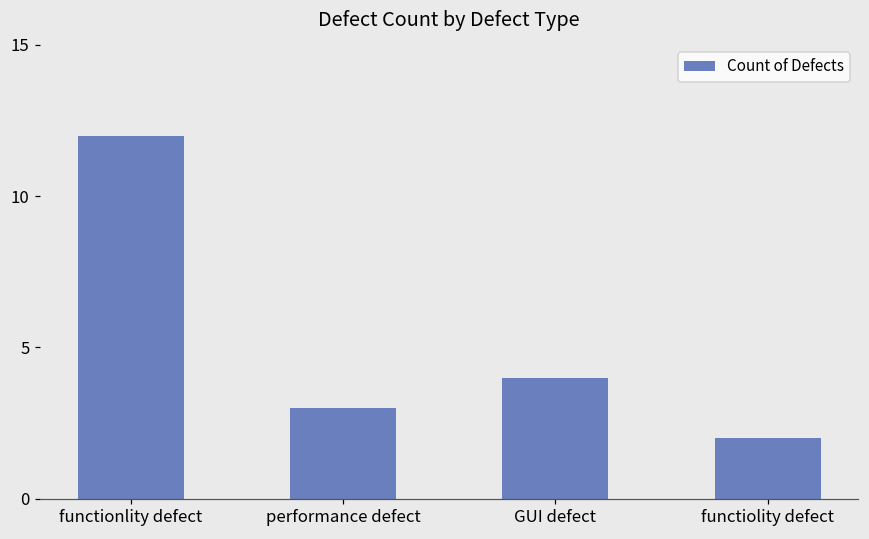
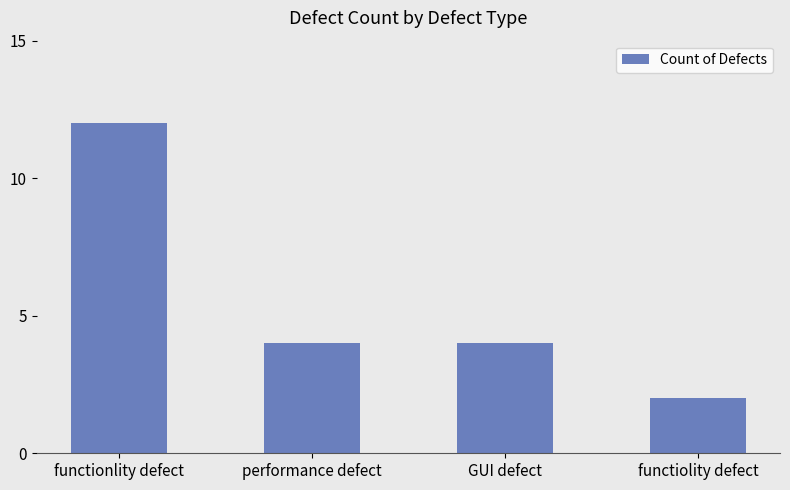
  {
    "functionlity defect": 12,
-   "performance defect": 3,
+   "performance defect": 4,
    "GUI defect": 4,
    "functiolity defect": 2
  }
